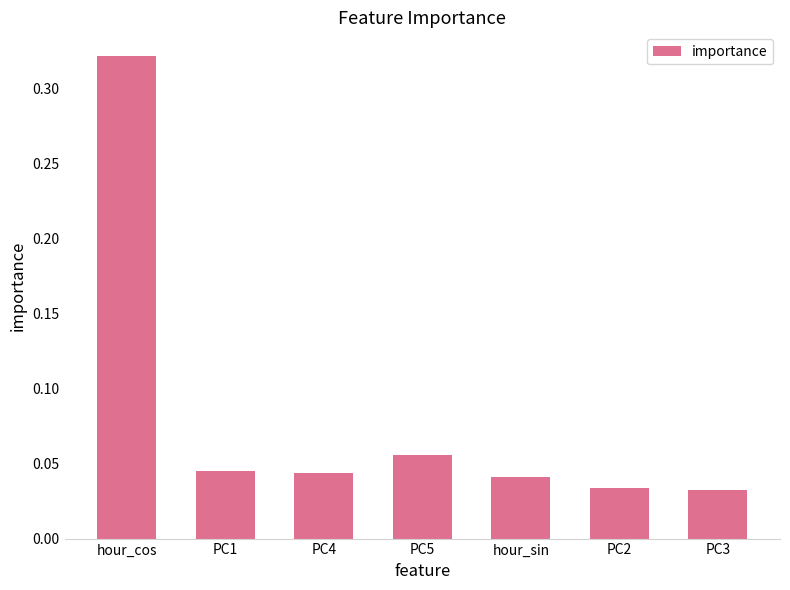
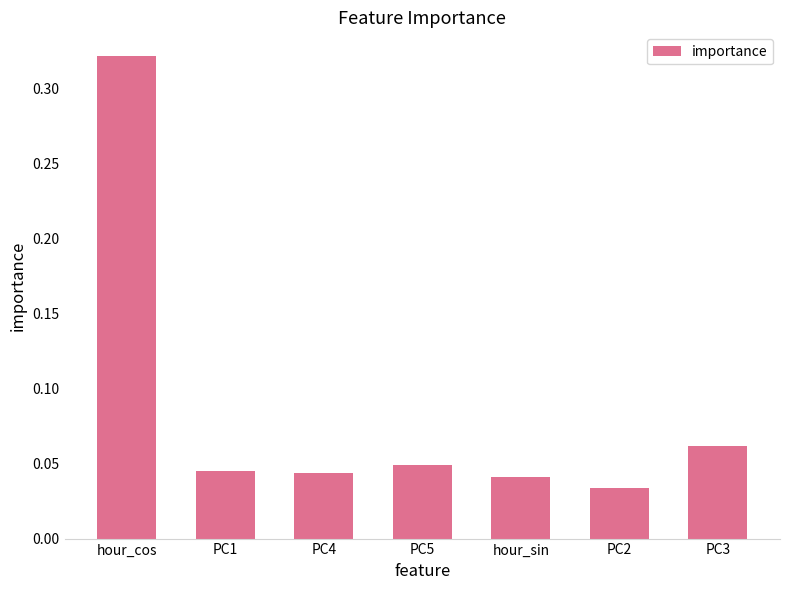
  {
    "hour_cos": 0.321,
    "PC1": 0.045,
    "PC4": 0.044,
-   "PC5": 0.056,
+   "PC5": 0.049,
    "hour_sin": 0.041,
    "PC2": 0.034,
-   "PC3": 0.032
+   "PC3": 0.062
  }
